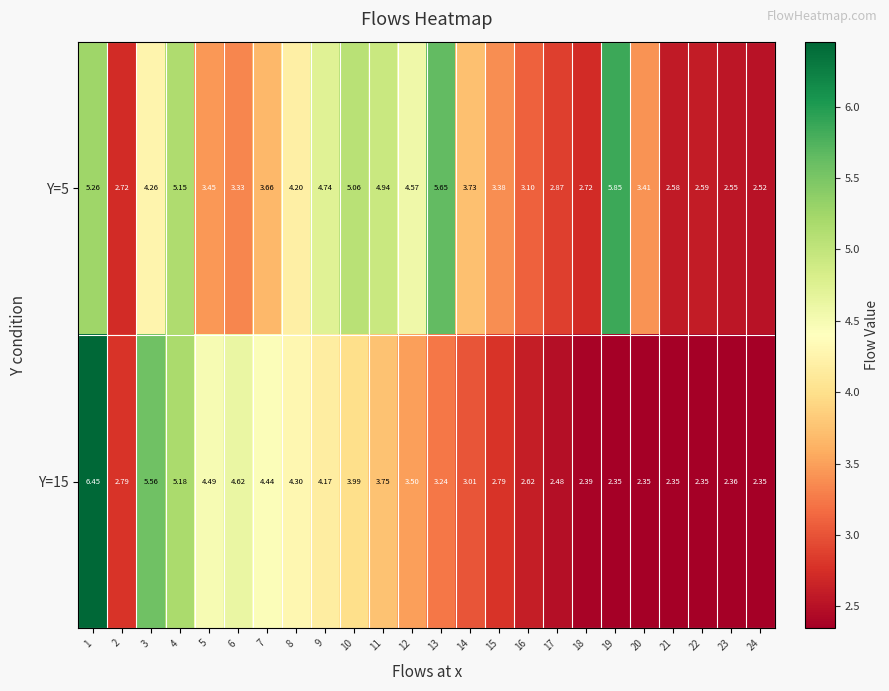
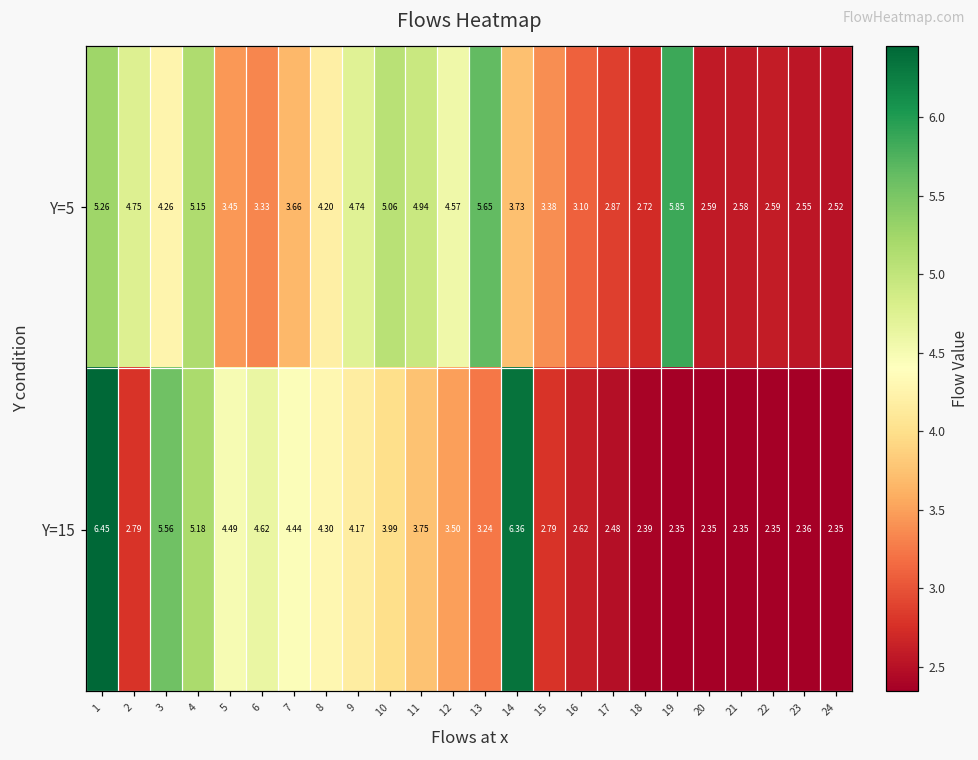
  {
    "Y=5": {
      "1": 5.26,
-     "2": 2.72,
+     "2": 4.75,
      "3": 4.26,
      "4": 5.15,
      "5": 3.45,
      "6": 3.33,
      "7": 3.66,
      "8": 4.20,
      "9": 4.74,
      "10": 5.06,
      "11": 4.94,
      "12": 4.57,
      "13": 5.65,
      "14": 3.73,
      "15": 3.38,
      "16": 3.10,
      "17": 2.87,
      "18": 2.72,
      "19": 5.85,
-     "20": 3.41,
+     "20": 2.59,
      "21": 2.58,
      "22": 2.59,
      "23": 2.55,
      "24": 2.52
    },
    "Y=15": {
      "1": 6.45,
      "2": 2.79,
      "3": 5.56,
      "4": 5.18,
      "5": 4.49,
      "6": 4.62,
      "7": 4.44,
      "8": 4.30,
      "9": 4.17,
      "10": 3.99,
      "11": 3.75,
      "12": 3.50,
      "13": 3.24,
-     "14": 3.01,
+     "14": 6.36,
      "15": 2.79,
      "16": 2.62,
      "17": 2.48,
      "18": 2.39,
      "19": 2.35,
      "20": 2.35,
      "21": 2.35,
      "22": 2.35,
      "23": 2.36,
      "24": 2.35
    }
  }
